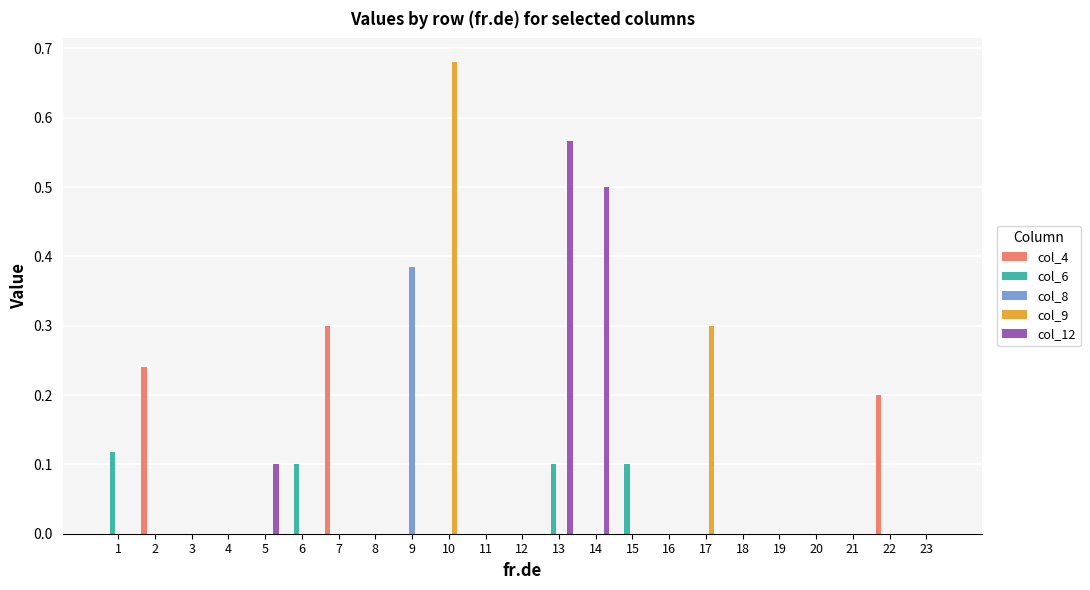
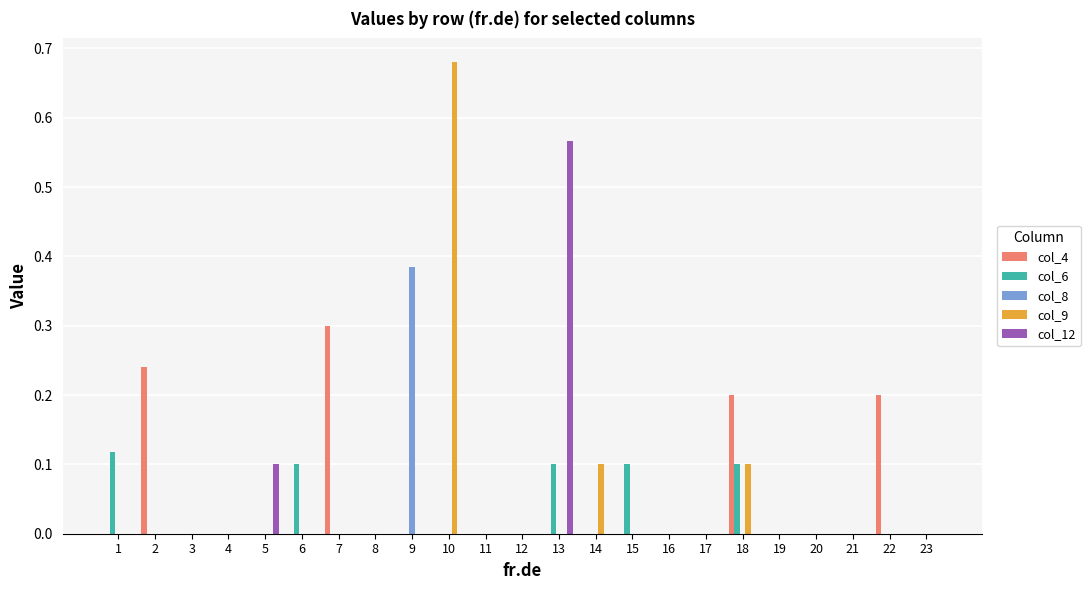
  {
    "col_4": {
      "1": 0.0,
      "2": 0.24,
      "3": 0.0,
      "4": 0.0,
      "5": 0.0,
      "6": 0.0,
      "7": 0.3,
      "8": 0.0,
      "9": 0.0,
      "10": 0.0,
      "11": 0.0,
      "12": 0.0,
      "13": 0.0,
      "14": 0.0,
      "15": 0.0,
      "16": 0.0,
      "17": 0.0,
-     "18": 0.0,
+     "18": 0.2,
      "19": 0.0,
      "20": 0.0,
      "21": 0.0,
      "22": 0.2,
      "23": 0.0
    },
    "col_6": {
      "1": 0.12,
      "2": 0.0,
      "3": 0.0,
      "4": 0.0,
      "5": 0.0,
      "6": 0.1,
      "7": 0.0,
      "8": 0.0,
      "9": 0.0,
      "10": 0.0,
      "11": 0.0,
      "12": 0.0,
      "13": 0.1,
      "14": 0.0,
      "15": 0.1,
      "16": 0.0,
      "17": 0.0,
-     "18": 0.0,
+     "18": 0.1,
      "19": 0.0,
      "20": 0.0,
      "21": 0.0,
      "22": 0.0,
      "23": 0.0
    },
    "col_8": {
      "1": 0.0,
      "2": 0.0,
      "3": 0.0,
      "4": 0.0,
      "5": 0.0,
      "6": 0.0,
      "7": 0.0,
      "8": 0.0,
      "9": 0.38,
      "10": 0.0,
      "11": 0.0,
      "12": 0.0,
      "13": 0.0,
      "14": 0.0,
      "15": 0.0,
      "16": 0.0,
      "17": 0.0,
      "18": 0.0,
      "19": 0.0,
      "20": 0.0,
      "21": 0.0,
      "22": 0.0,
      "23": 0.0
    },
    "col_9": {
      "1": 0.0,
      "2": 0.0,
      "3": 0.0,
      "4": 0.0,
      "5": 0.0,
      "6": 0.0,
      "7": 0.0,
      "8": 0.0,
      "9": 0.0,
      "10": 0.68,
      "11": 0.0,
      "12": 0.0,
      "13": 0.0,
-     "14": 0.0,
+     "14": 0.1,
      "15": 0.0,
      "16": 0.0,
-     "17": 0.3,
-     "18": 0.0,
+     "17": 0.0,
+     "18": 0.1,
      "19": 0.0,
      "20": 0.0,
      "21": 0.0,
      "22": 0.0,
      "23": 0.0
    },
    "col_12": {
      "1": 0.0,
      "2": 0.0,
      "3": 0.0,
      "4": 0.0,
      "5": 0.1,
      "6": 0.0,
      "7": 0.0,
      "8": 0.0,
      "9": 0.0,
      "10": 0.0,
      "11": 0.0,
      "12": 0.0,
      "13": 0.57,
-     "14": 0.5,
+     "14": 0.0,
      "15": 0.0,
      "16": 0.0,
      "17": 0.0,
      "18": 0.0,
      "19": 0.0,
      "20": 0.0,
      "21": 0.0,
      "22": 0.0,
      "23": 0.0
    }
  }
